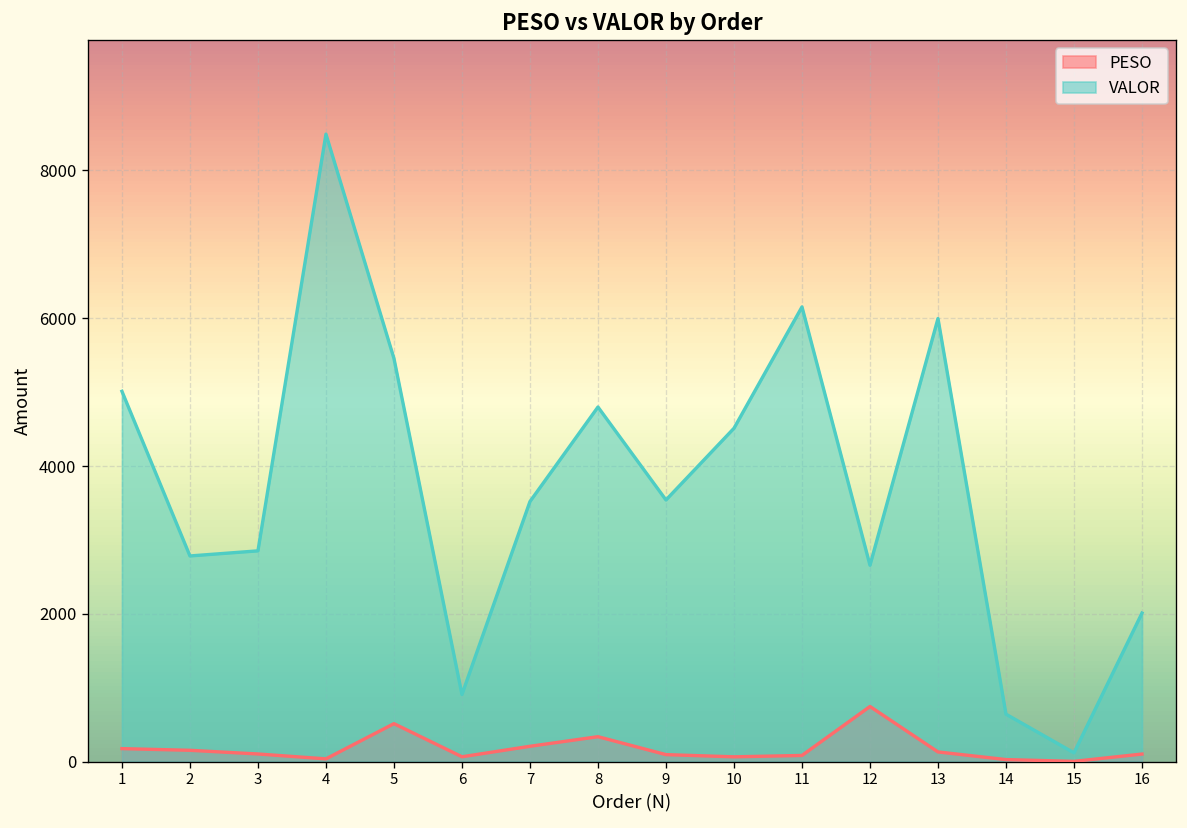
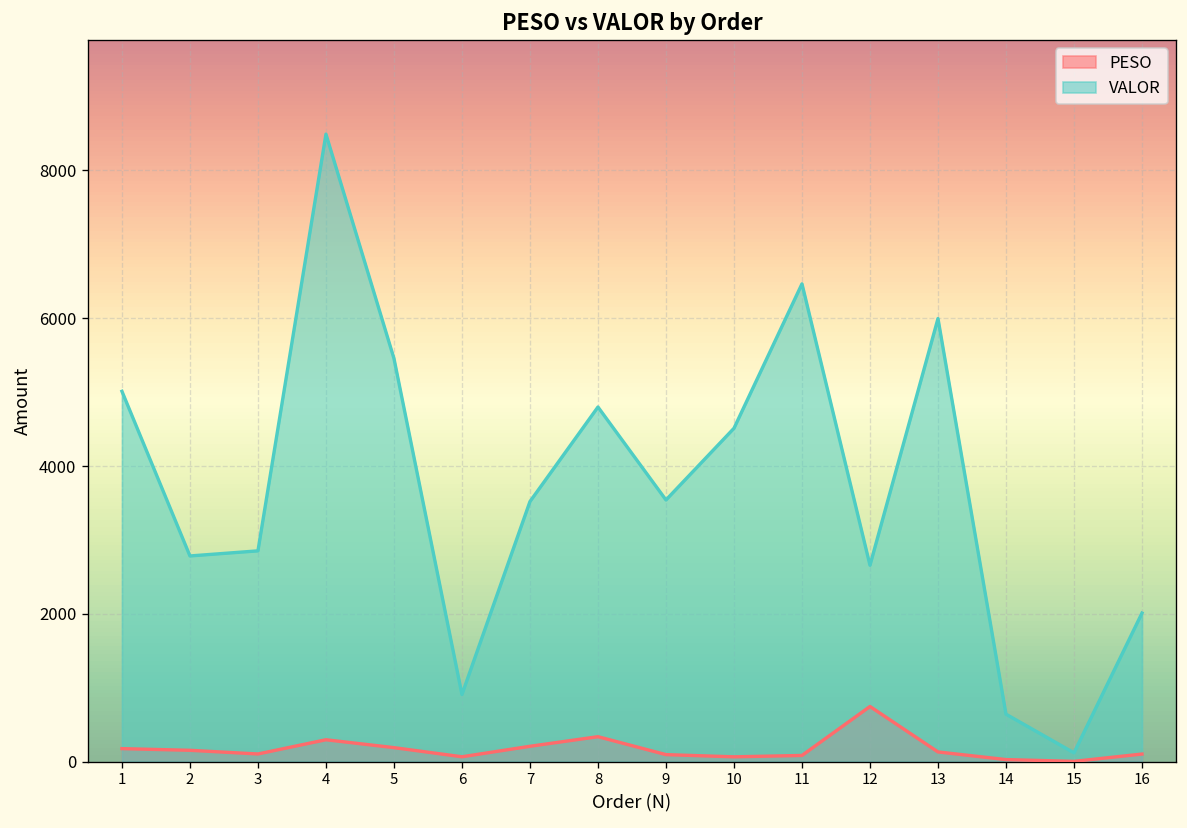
  {
    "PESO": {
      "1": 200,
      "2": 200,
      "3": 100,
-     "4": 0,
-     "5": 500,
+     "4": 300,
+     "5": 200,
      "6": 100,
      "7": 200,
      "8": 300,
      "9": 100,
      "10": 100,
      "11": 100,
      "12": 700,
      "13": 100,
      "14": 0,
      "15": 0,
      "16": 100
    },
    "VALOR": {
      "1": 5000,
      "2": 2800,
      "3": 2900,
      "4": 8500,
      "5": 5500,
      "6": 900,
      "7": 3500,
      "8": 4800,
      "9": 3500,
      "10": 4500,
-     "11": 6200,
+     "11": 6500,
      "12": 2700,
      "13": 6000,
      "14": 600,
      "15": 100,
      "16": 2000
    }
  }
